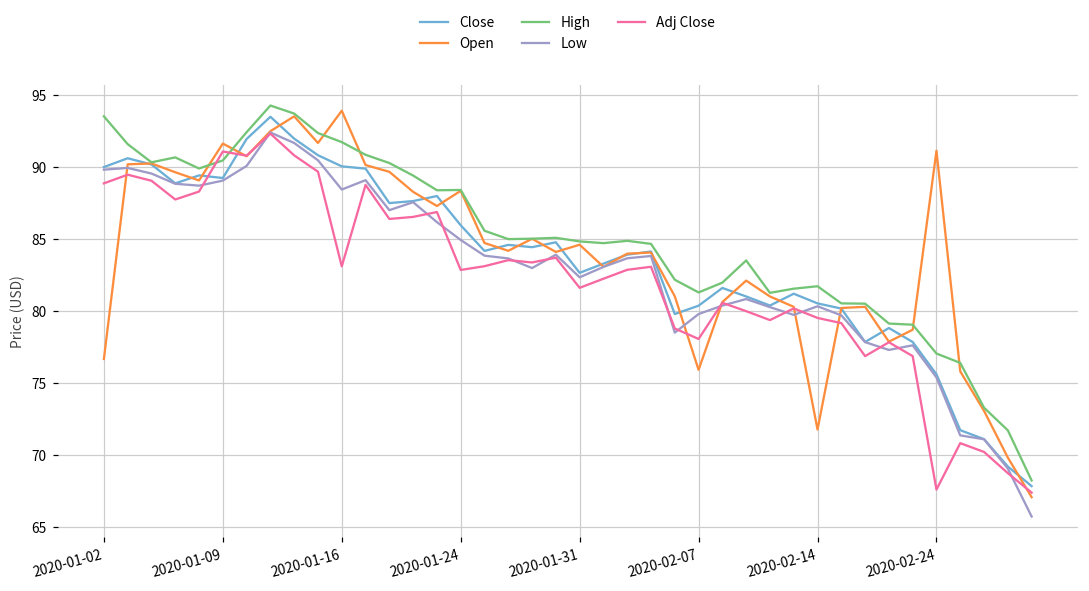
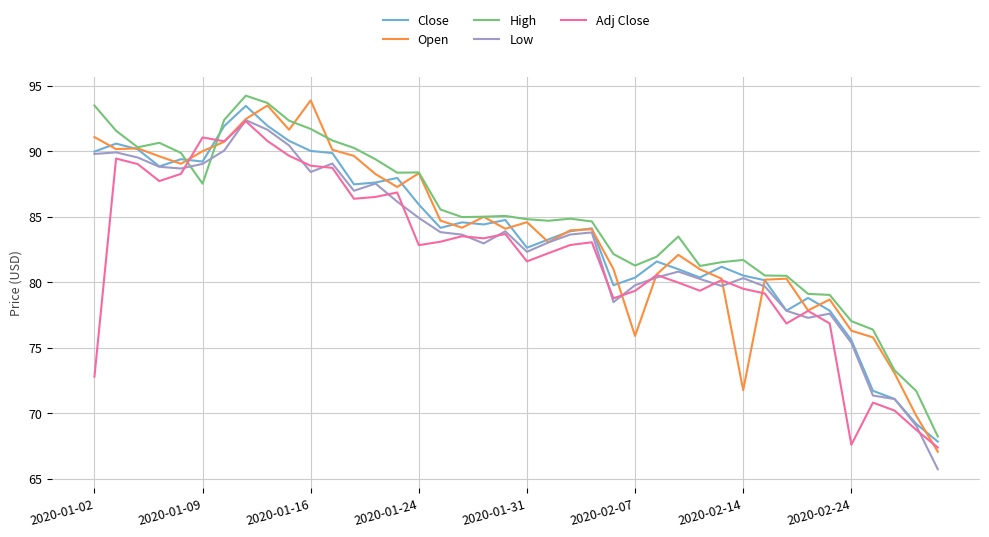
  {
    "Open": {
-     "2020-01-02": 76.7,
-     "2020-01-09": 91.6,
+     "2020-01-02": 91.1,
+     "2020-01-09": 90.0,
      "2020-01-16": 93.9,
      "2020-01-31": 84.6,
      "2020-02-07": 75.9,
      "2020-02-14": 71.8,
-     "2020-02-24": 91.1
+     "2020-02-24": 76.3
    },
    "High": {
      "2020-01-02": 93.5,
-     "2020-01-09": 90.4,
+     "2020-01-09": 87.5,
      "2020-01-16": 91.7,
      "2020-01-31": 84.8,
      "2020-02-07": 81.3,
      "2020-02-14": 81.7,
      "2020-02-24": 77.0
    },
    "Adj Close": {
-     "2020-01-02": 88.8,
+     "2020-01-02": 72.8,
      "2020-01-09": 91.1,
-     "2020-01-16": 83.1,
+     "2020-01-16": 88.9,
      "2020-01-24": 82.8,
      "2020-01-31": 81.6,
-     "2020-02-07": 78.0,
+     "2020-02-07": 79.3,
      "2020-02-14": 79.5,
      "2020-02-24": 67.6
    }
  }
